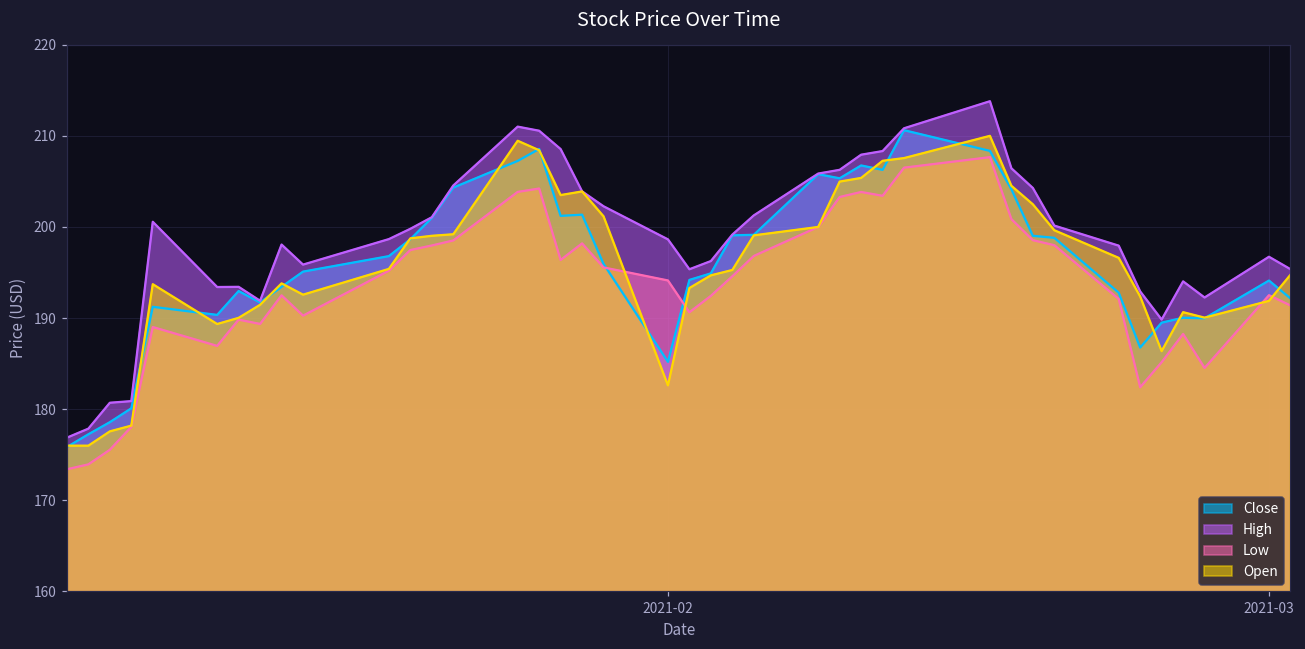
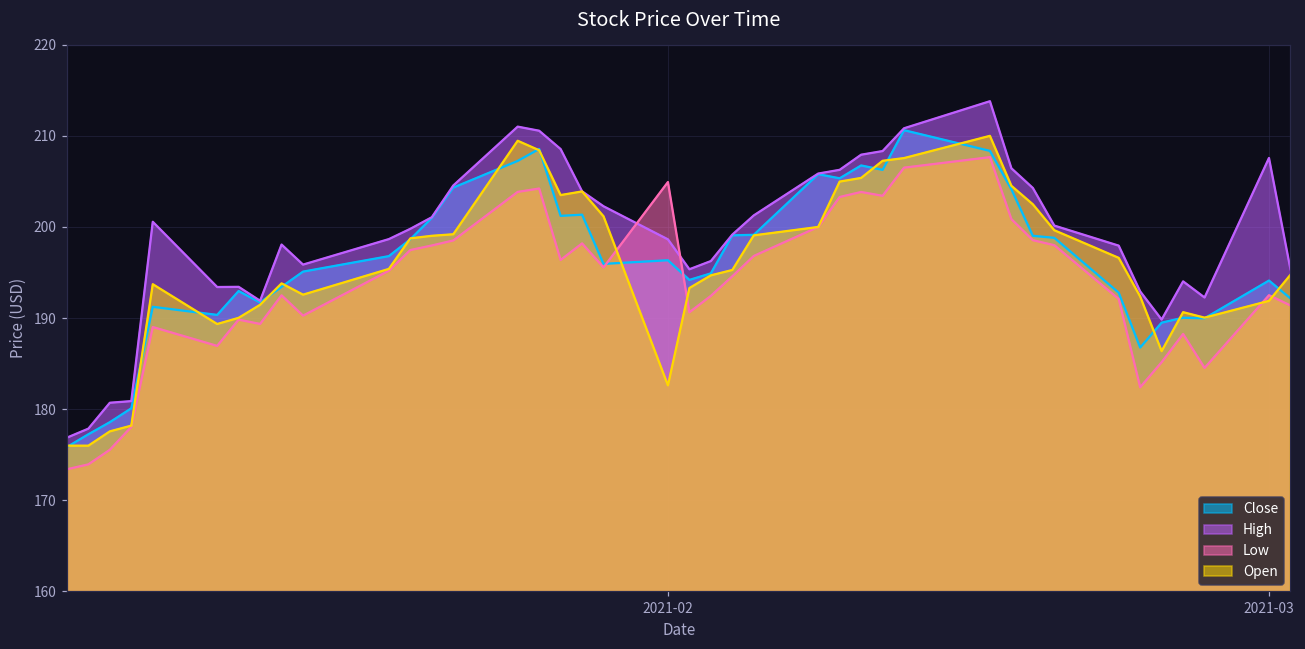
  {
    "Close": {
-     "2021-02": 185,
+     "2021-02": 196,
      "2021-03": 194
    },
    "High": {
      "2021-02": 199,
-     "2021-03": 197
+     "2021-03": 208
    },
    "Low": {
-     "2021-02": 194,
+     "2021-02": 205,
      "2021-03": 193
    },
    "Open": {
      "2021-02": 183,
      "2021-03": 192
    }
  }
